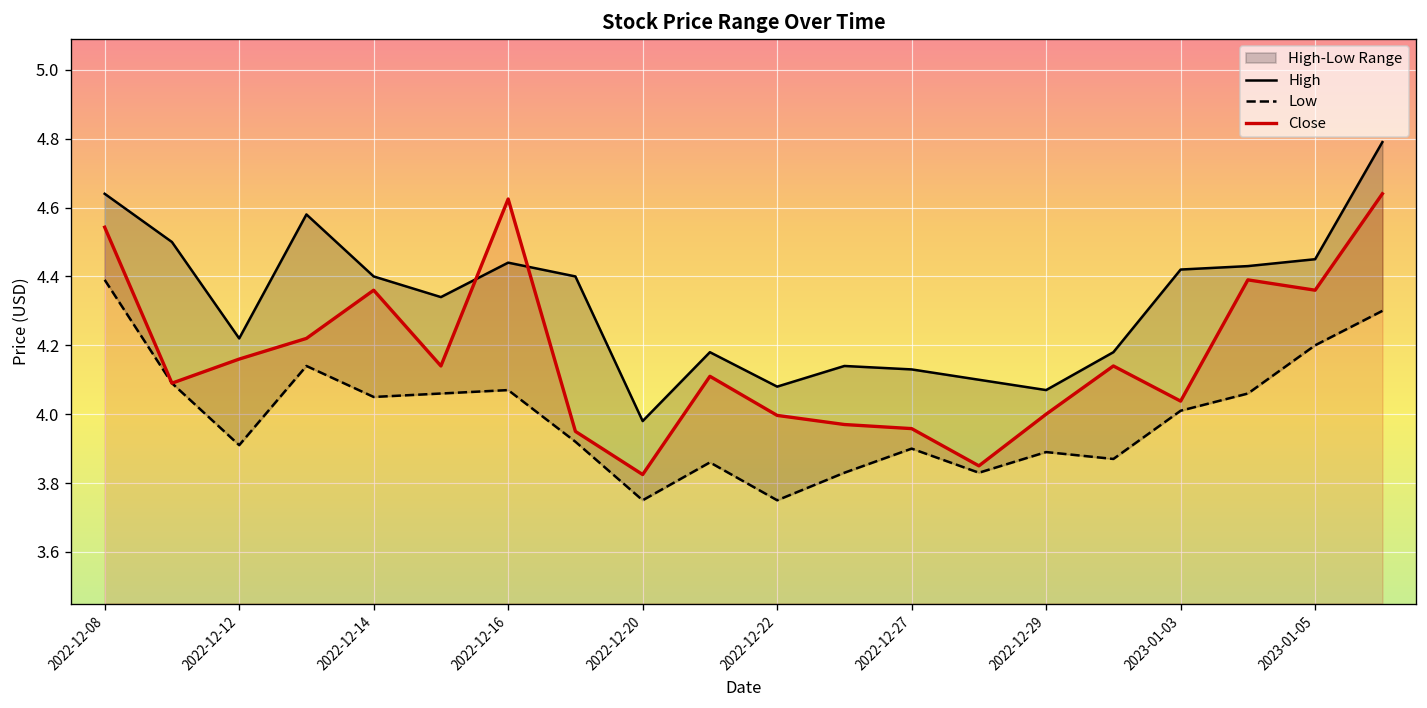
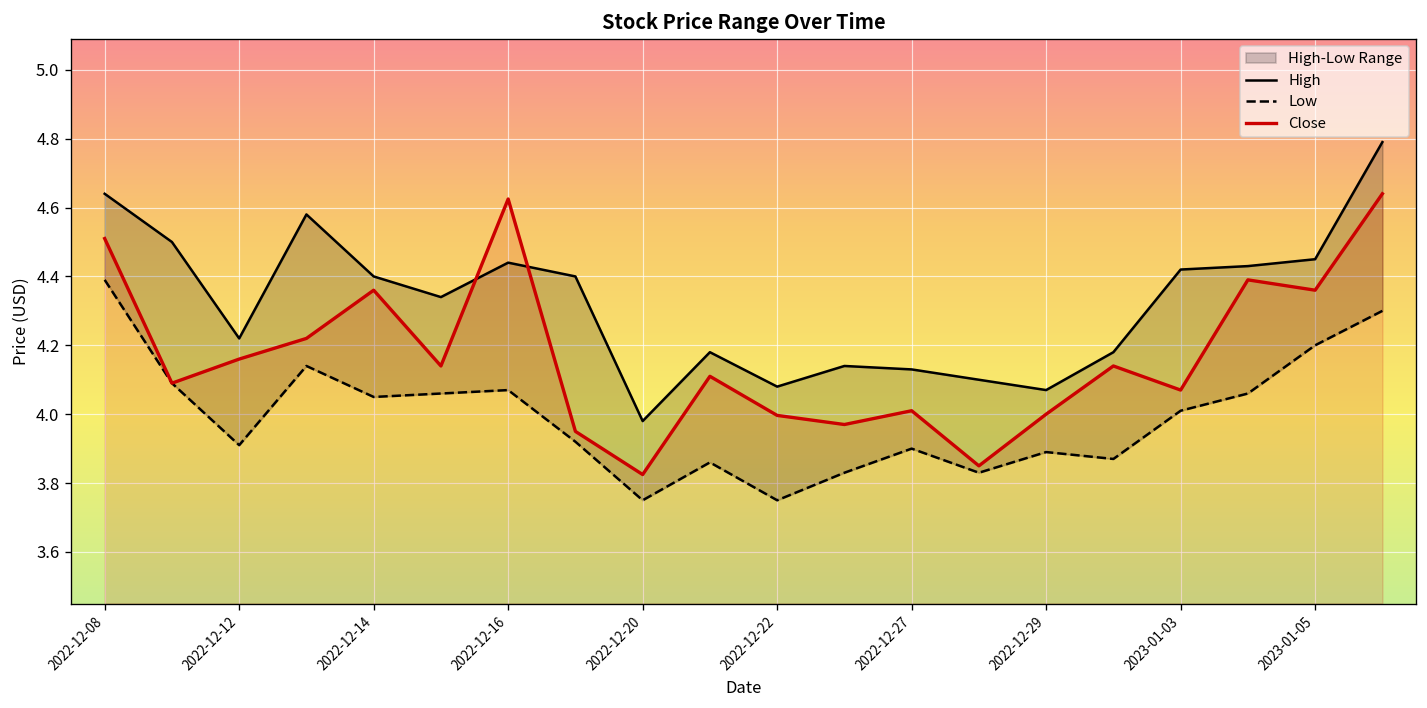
  {
    "Close": {
-     "2022-12-08": 4.54,
+     "2022-12-08": 4.51,
      "2022-12-12": 4.16,
      "2022-12-14": 4.36,
      "2022-12-16": 4.62,
      "2022-12-20": 3.82,
      "2022-12-22": 4.00,
-     "2022-12-27": 3.96,
+     "2022-12-27": 4.01,
      "2022-12-29": 4.00,
-     "2023-01-03": 4.04,
+     "2023-01-03": 4.07,
      "2023-01-05": 4.36
    }
  }
